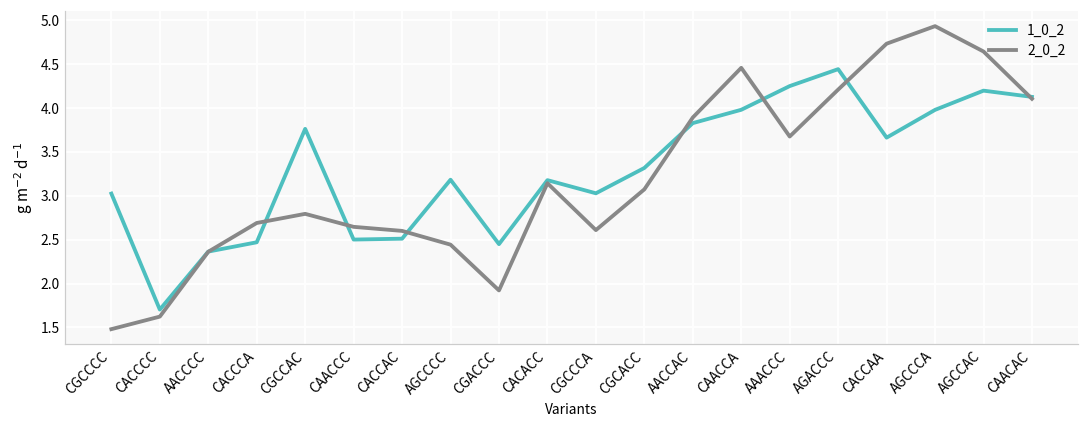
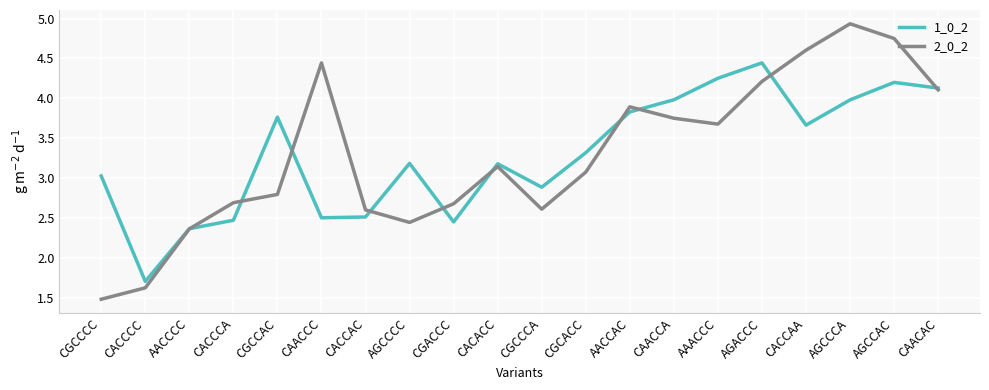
  {
    "1_0_2": {
      "CGCCCC": 3.0,
      "CACCCC": 1.7,
      "CACCCA": 2.5,
      "CGCCAC": 3.8,
      "CAACCC": 2.5,
      "CACCAC": 2.5,
      "AGCCCC": 3.2,
      "CGACCC": 2.5,
      "CACACC": 3.2,
-     "CGCCCA": 3.0,
+     "CGCCCA": 2.9,
      "CGCACC": 3.3,
      "AACCAC": 3.8,
      "CAACCA": 4.0,
      "AAACCC": 4.3,
      "AGACCC": 4.4,
      "CACCAA": 3.7,
      "AGCCCA": 4.0,
      "AGCCAC": 4.2
    },
    "2_0_2": {
      "CGCCCC": 1.5,
      "CACCCC": 1.6,
      "CACCCA": 2.7,
      "CGCCAC": 2.8,
-     "CAACCC": 2.6,
+     "CAACCC": 4.4,
      "CACCAC": 2.6,
      "AGCCCC": 2.4,
-     "CGACCC": 1.9,
+     "CGACCC": 2.7,
      "CACACC": 3.1,
      "CGCCCA": 2.6,
      "CGCACC": 3.1,
      "AACCAC": 3.9,
-     "CAACCA": 4.5,
+     "CAACCA": 3.8,
      "AAACCC": 3.7,
      "AGACCC": 4.2,
-     "CACCAA": 4.7,
+     "CACCAA": 4.6,
      "AGCCCA": 4.9,
-     "AGCCAC": 4.6
+     "AGCCAC": 4.7
    }
  }
